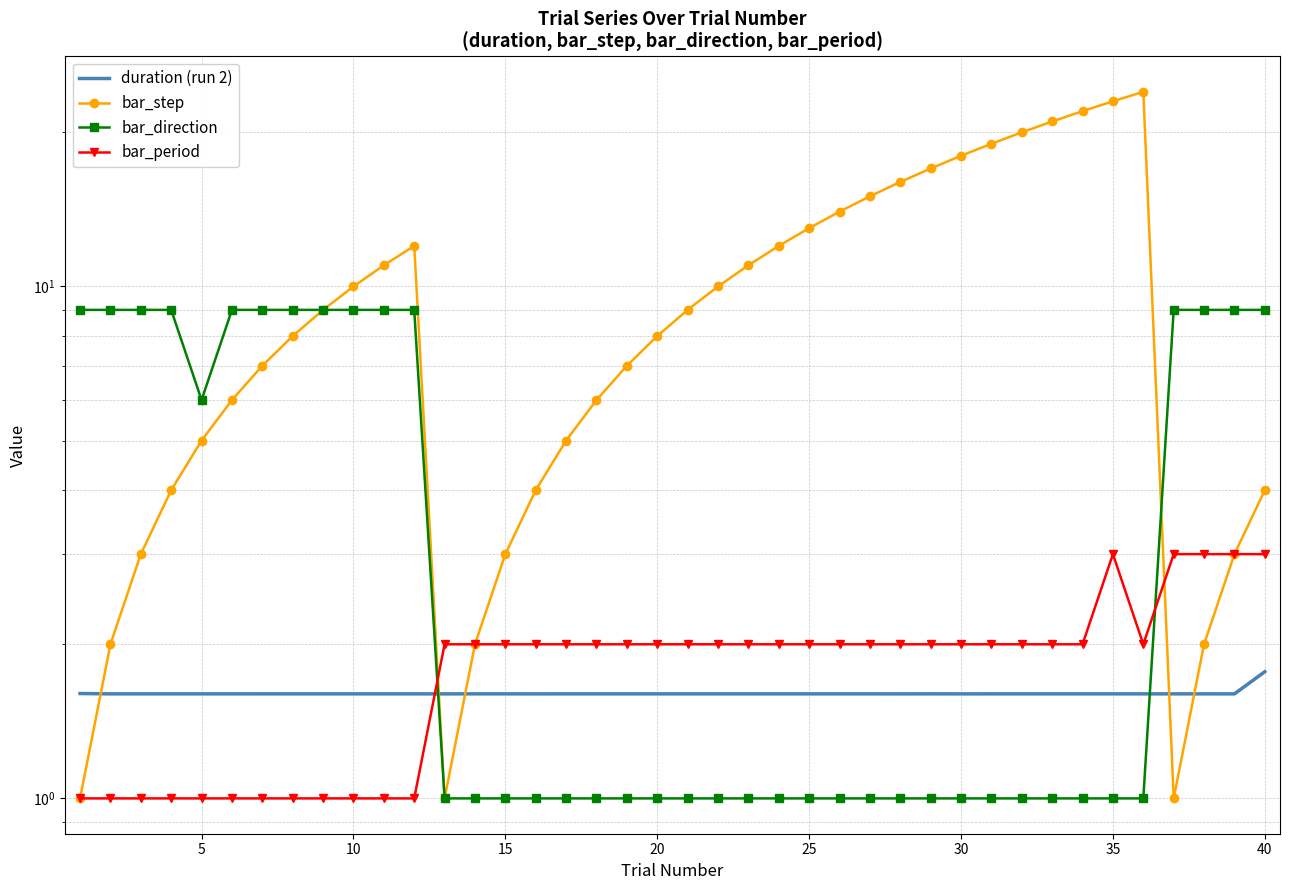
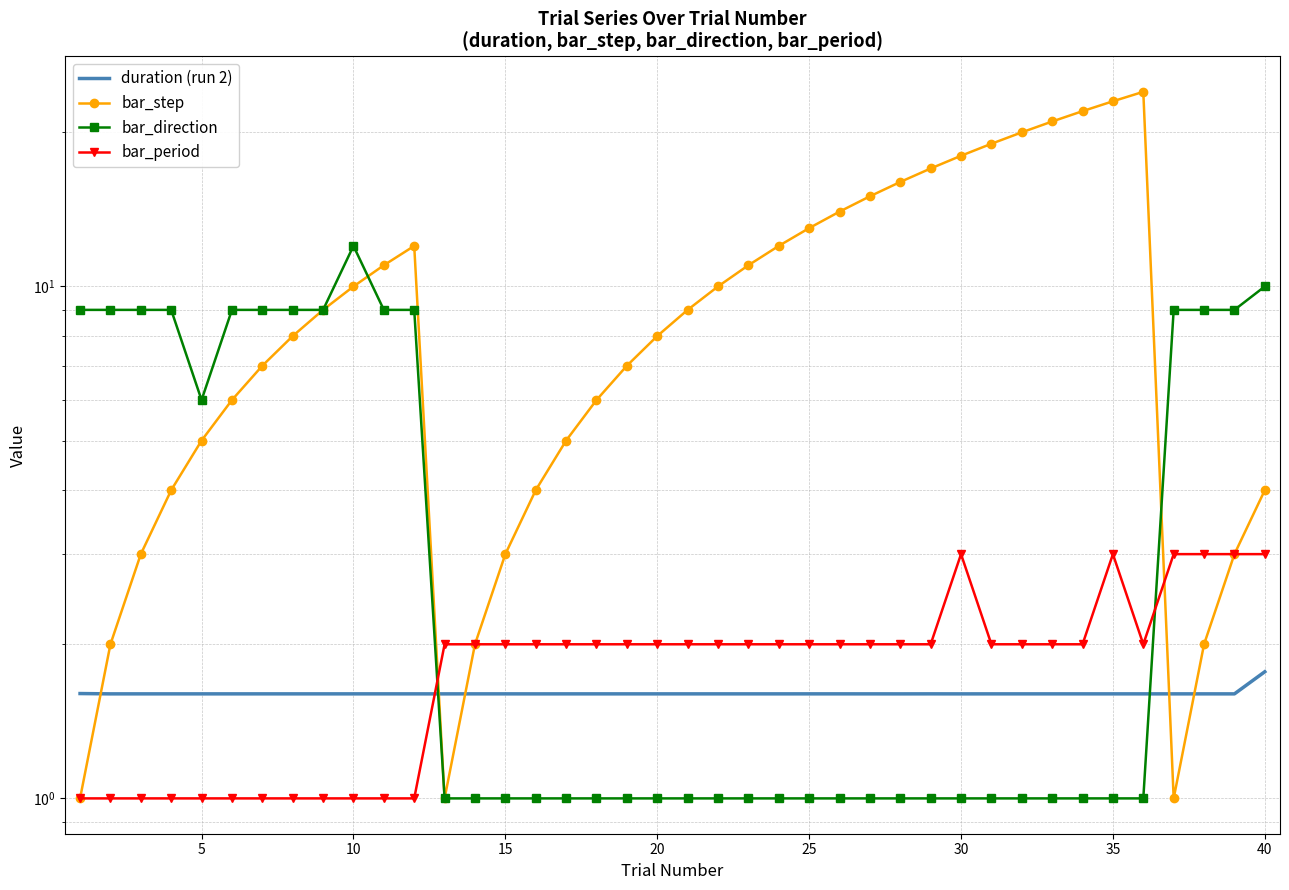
  {
    "duration (run 2)": {
      "5": 1.60,
      "10": 1.60,
      "15": 1.60,
      "20": 1.60,
      "25": 1.60,
      "30": 1.60,
      "35": 1.60,
      "40": 1.77
    },
    "bar_step": {
      "5": 5,
      "10": 10,
      "15": 3,
      "20": 8,
      "25": 13,
      "30": 18,
      "35": 23,
      "40": 4
    },
    "bar_direction": {
      "5": 6,
-     "10": 9,
+     "10": 12,
      "15": 1,
      "20": 1,
      "25": 1,
      "30": 1,
      "35": 1,
-     "40": 9
+     "40": 10
    },
    "bar_period": {
      "5": 1,
      "10": 1,
      "15": 2,
      "20": 2,
      "25": 2,
-     "30": 2,
+     "30": 3,
      "35": 3,
      "40": 3
    }
  }
